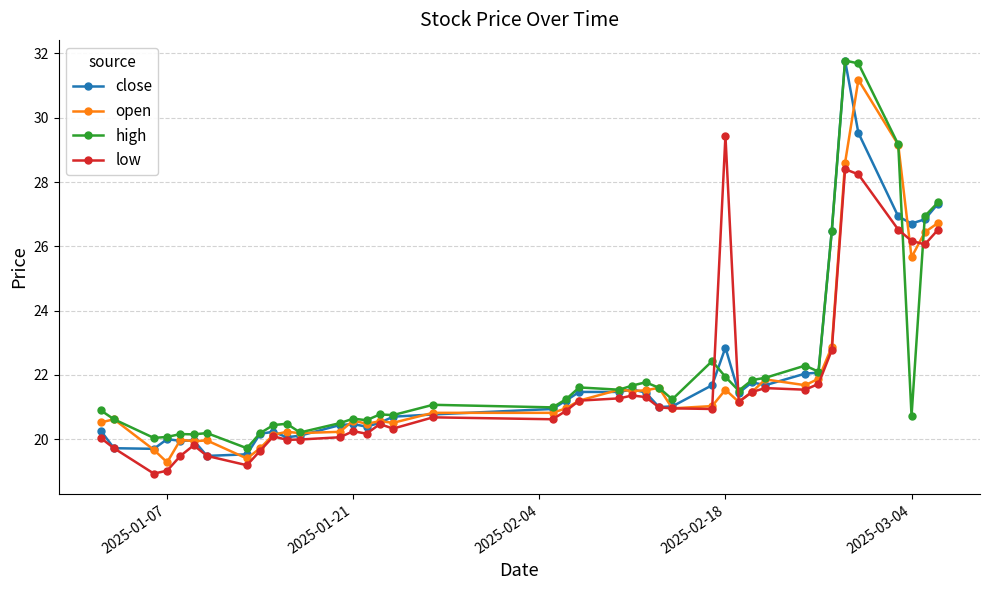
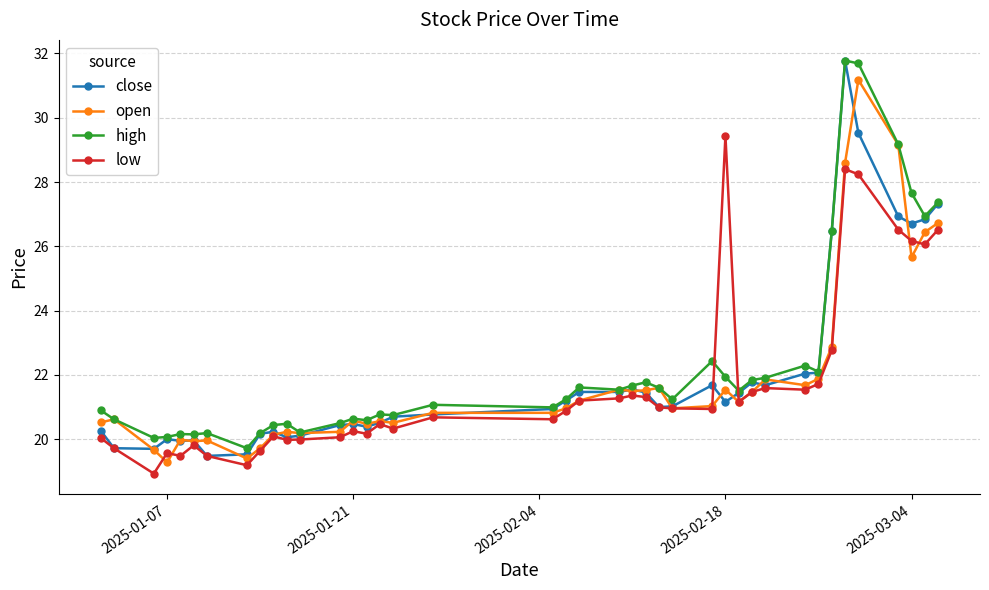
  {
    "close": {
      "2025-01-21": 20.5,
-     "2025-02-18": 22.9,
+     "2025-02-18": 21.2,
      "2025-03-04": 26.7
    },
    "open": {
      "2025-01-07": 19.3,
      "2025-02-18": 21.5,
      "2025-03-04": 25.7
    },
    "high": {
      "2025-02-18": 21.9,
-     "2025-03-04": 20.7
+     "2025-03-04": 27.7
    },
    "low": {
-     "2025-01-07": 19.0,
+     "2025-01-07": 19.6,
      "2025-01-21": 20.3,
      "2025-02-18": 29.4,
      "2025-03-04": 26.2
    }
  }
